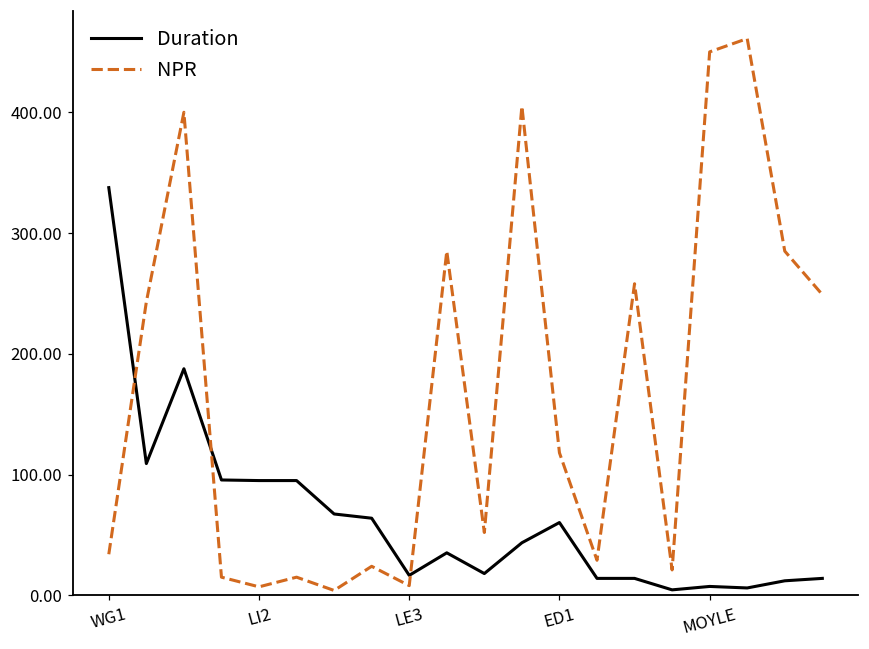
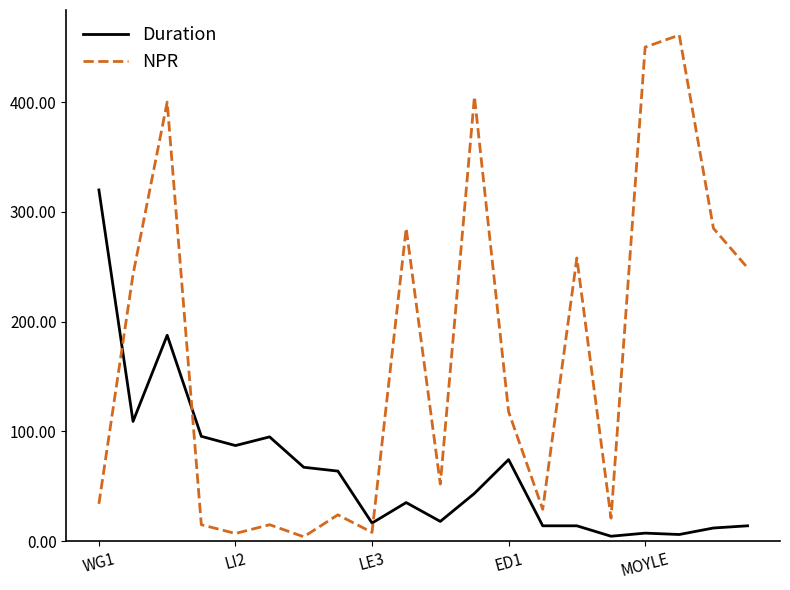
  {
    "Duration": {
-     "WG1": 338,
-     "LI2": 95,
+     "WG1": 320,
+     "LI2": 87,
      "LE3": 17,
-     "ED1": 60,
+     "ED1": 74,
      "MOYLE": 7
    },
    "NPR": {
      "WG1": 34,
      "LI2": 7,
      "LE3": 8,
      "ED1": 118,
      "MOYLE": 450
    }
  }
